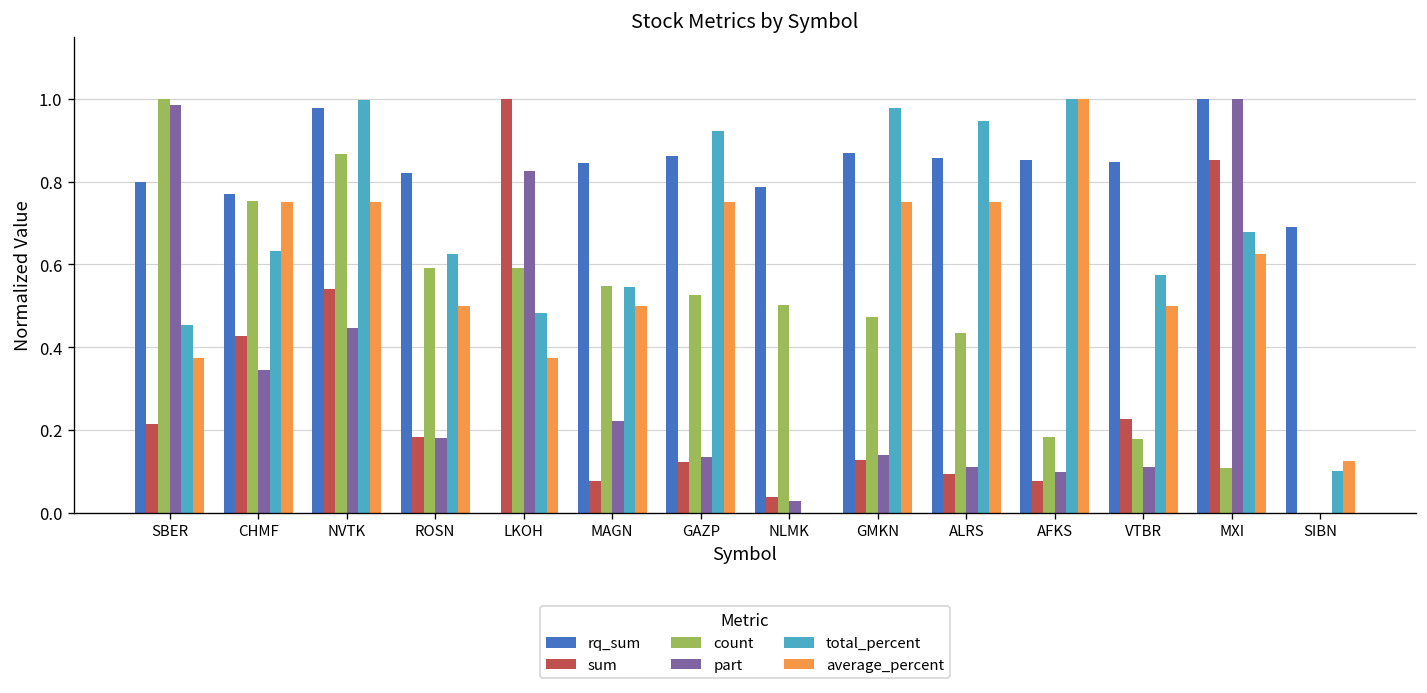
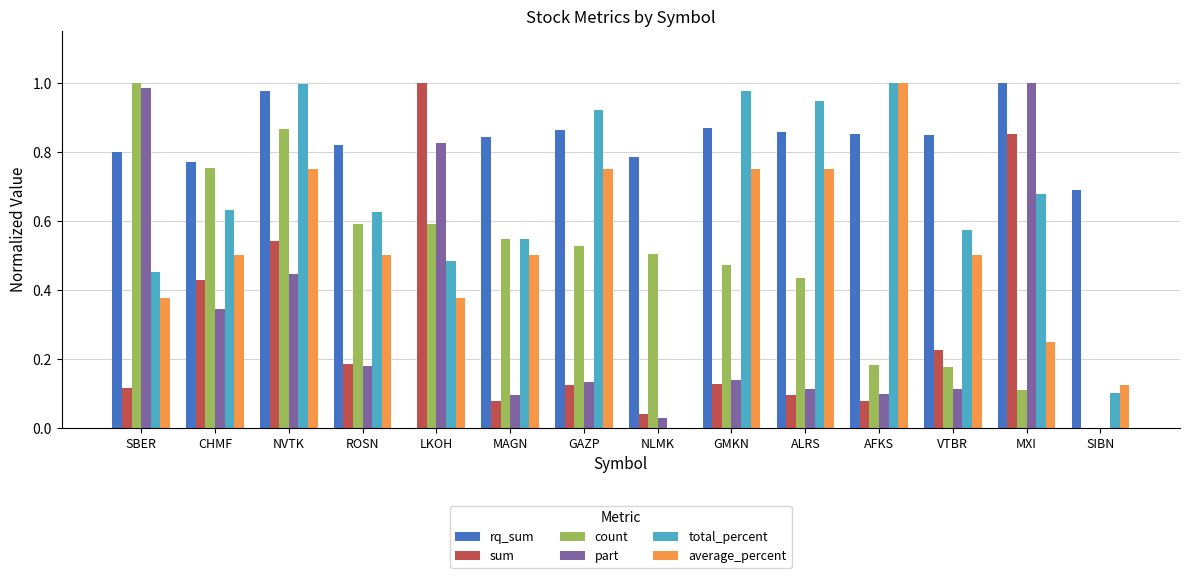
  {
    "sum": {
-     "SBER": 0.22,
+     "SBER": 0.11,
      "CHMF": 0.43,
      "NVTK": 0.54,
      "ROSN": 0.18,
      "LKOH": 1.00,
      "MAGN": 0.08,
      "GAZP": 0.12,
      "NLMK": 0.04,
      "GMKN": 0.13,
      "ALRS": 0.09,
      "AFKS": 0.08,
      "VTBR": 0.23,
      "MXI": 0.85,
      "SIBN": 0.00
    },
    "count": {
      "SBER": 1.00,
      "CHMF": 0.75,
      "NVTK": 0.87,
      "ROSN": 0.59,
      "LKOH": 0.59,
      "MAGN": 0.55,
      "GAZP": 0.53,
      "NLMK": 0.50,
      "GMKN": 0.47,
      "ALRS": 0.43,
      "AFKS": 0.18,
      "VTBR": 0.18,
      "MXI": 0.11,
      "SIBN": 0.00
    },
    "part": {
      "SBER": 0.99,
      "CHMF": 0.35,
      "NVTK": 0.45,
      "ROSN": 0.18,
      "LKOH": 0.83,
-     "MAGN": 0.22,
+     "MAGN": 0.10,
      "GAZP": 0.13,
      "NLMK": 0.03,
      "GMKN": 0.14,
      "ALRS": 0.11,
      "AFKS": 0.10,
      "VTBR": 0.11,
      "MXI": 1.00,
      "SIBN": 0.00
    },
    "average_percent": {
      "SBER": 0.38,
-     "CHMF": 0.75,
+     "CHMF": 0.50,
      "NVTK": 0.75,
      "ROSN": 0.50,
      "LKOH": 0.38,
      "MAGN": 0.50,
      "GAZP": 0.75,
      "NLMK": 0.00,
      "GMKN": 0.75,
      "ALRS": 0.75,
      "AFKS": 1.00,
      "VTBR": 0.50,
-     "MXI": 0.63,
+     "MXI": 0.25,
      "SIBN": 0.13
    }
  }
